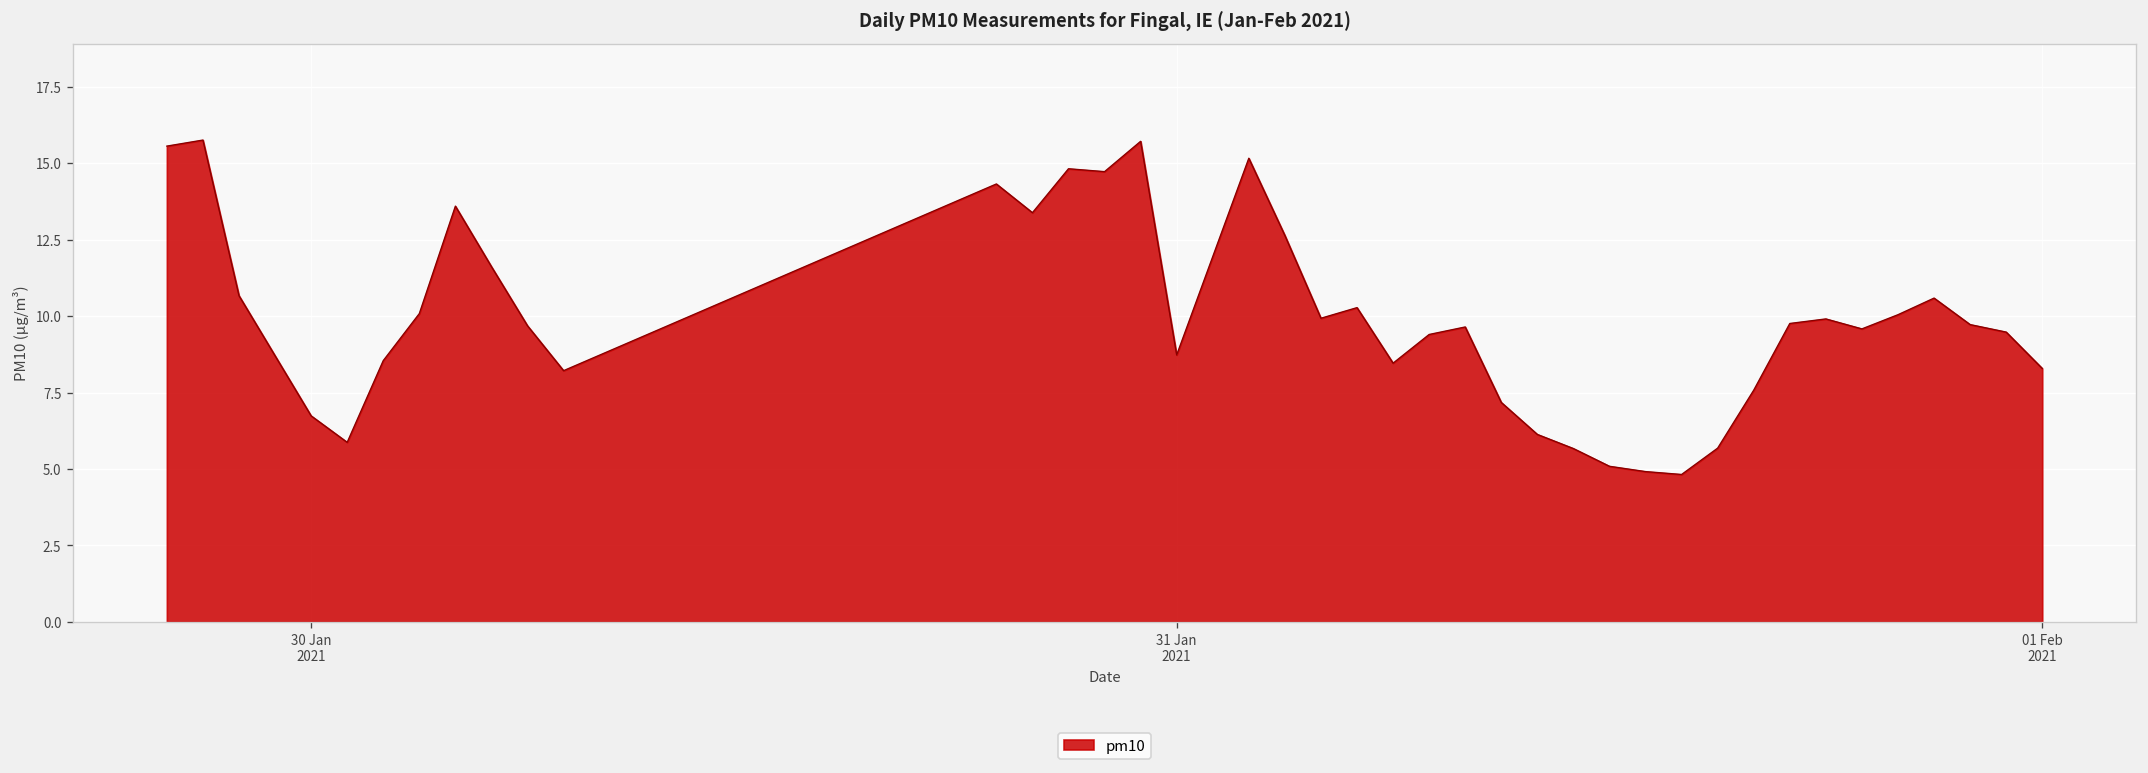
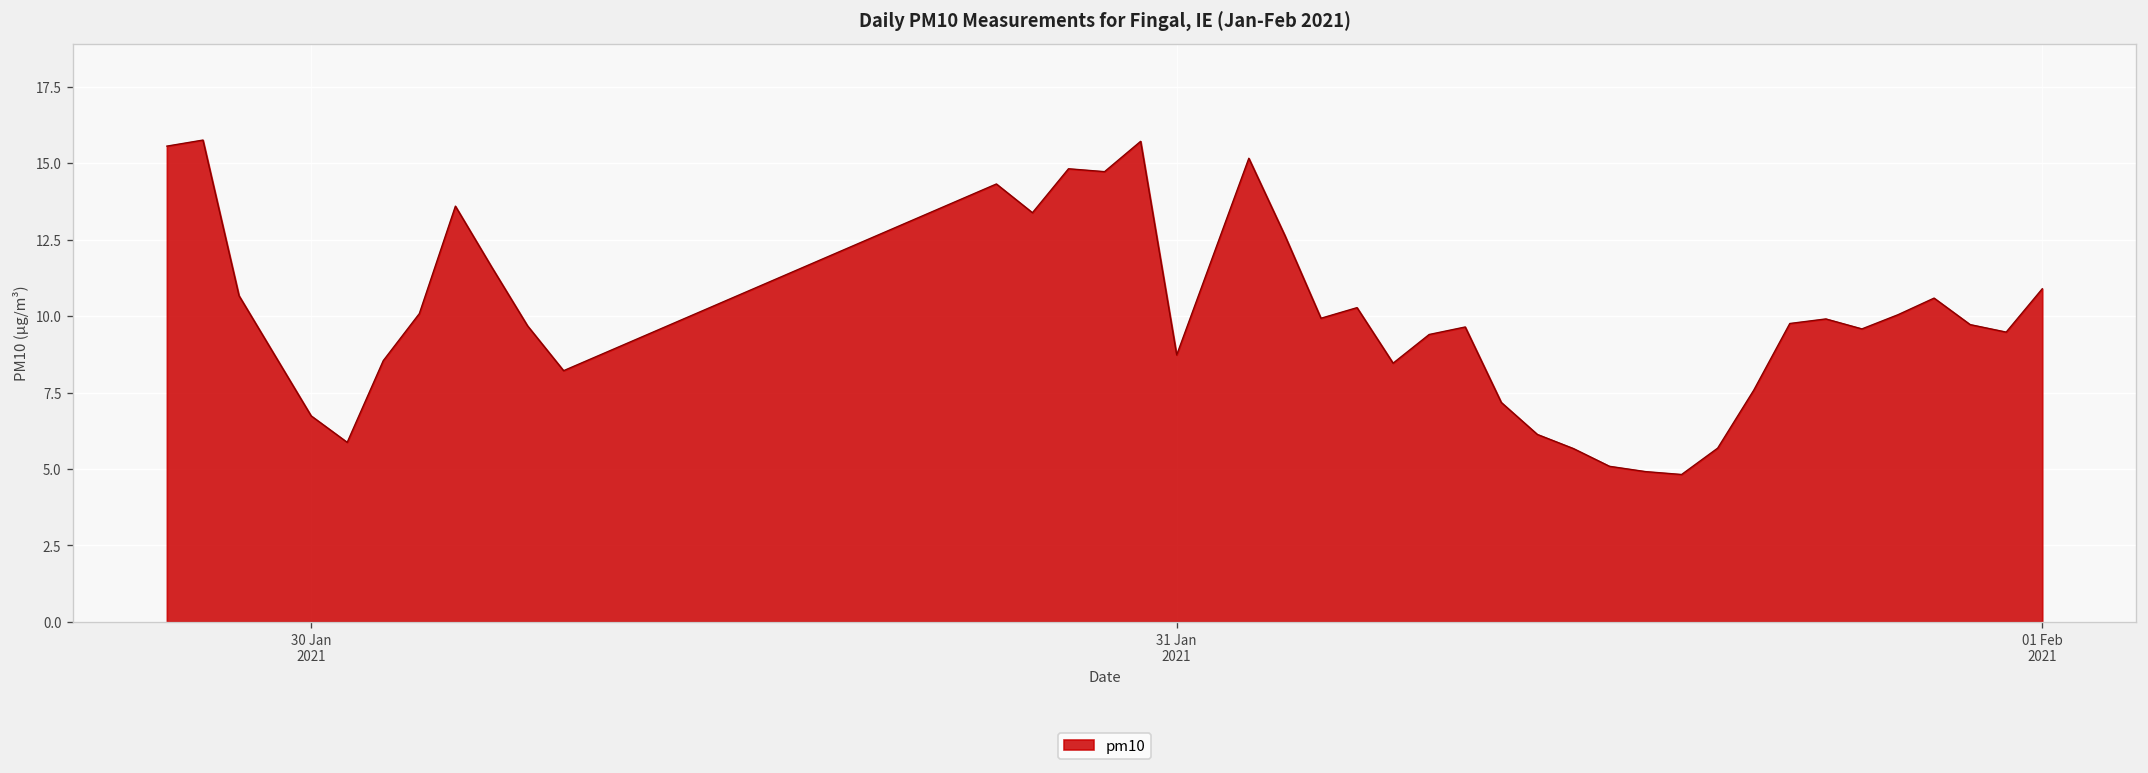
  {
    "30 Jan 2021": 6.7,
    "31 Jan 2021": 8.7,
-   "01 Feb 2021": 8.3
+   "01 Feb 2021": 10.9
  }
